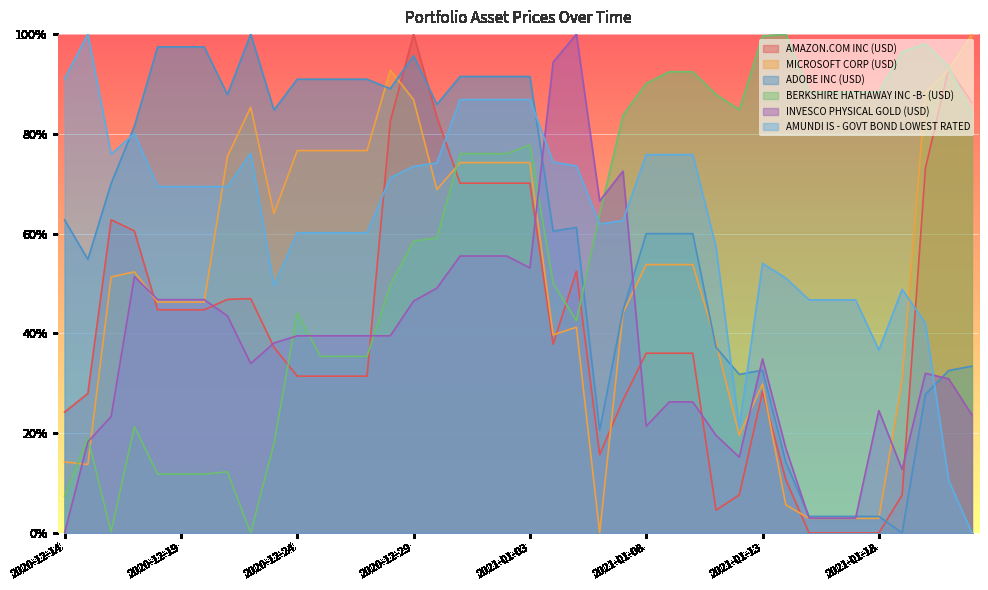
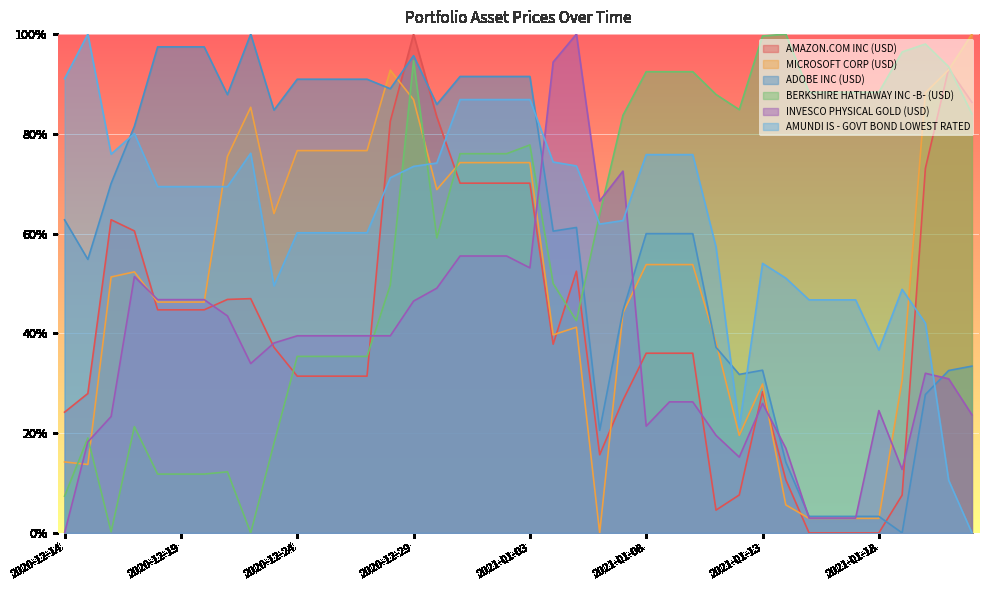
  {
    "BERKSHIRE HATHAWAY INC -B- (USD)": {
      "2020-12-14": "7%",
      "2020-12-19": "12%",
-     "2020-12-24": "44%",
-     "2020-12-29": "59%",
+     "2020-12-24": "35%",
+     "2020-12-29": "95%",
      "2021-01-03": "78%",
-     "2021-01-08": "90%",
+     "2021-01-08": "92%",
      "2021-01-13": "100%"
    },
    "INVESCO PHYSICAL GOLD (USD)": {
      "2020-12-14": "0%",
      "2020-12-24": "40%",
      "2020-12-29": "46%",
      "2021-01-03": "53%",
      "2021-01-08": "21%",
-     "2021-01-13": "35%",
+     "2021-01-13": "26%",
      "2021-01-18": "25%"
    }
  }
